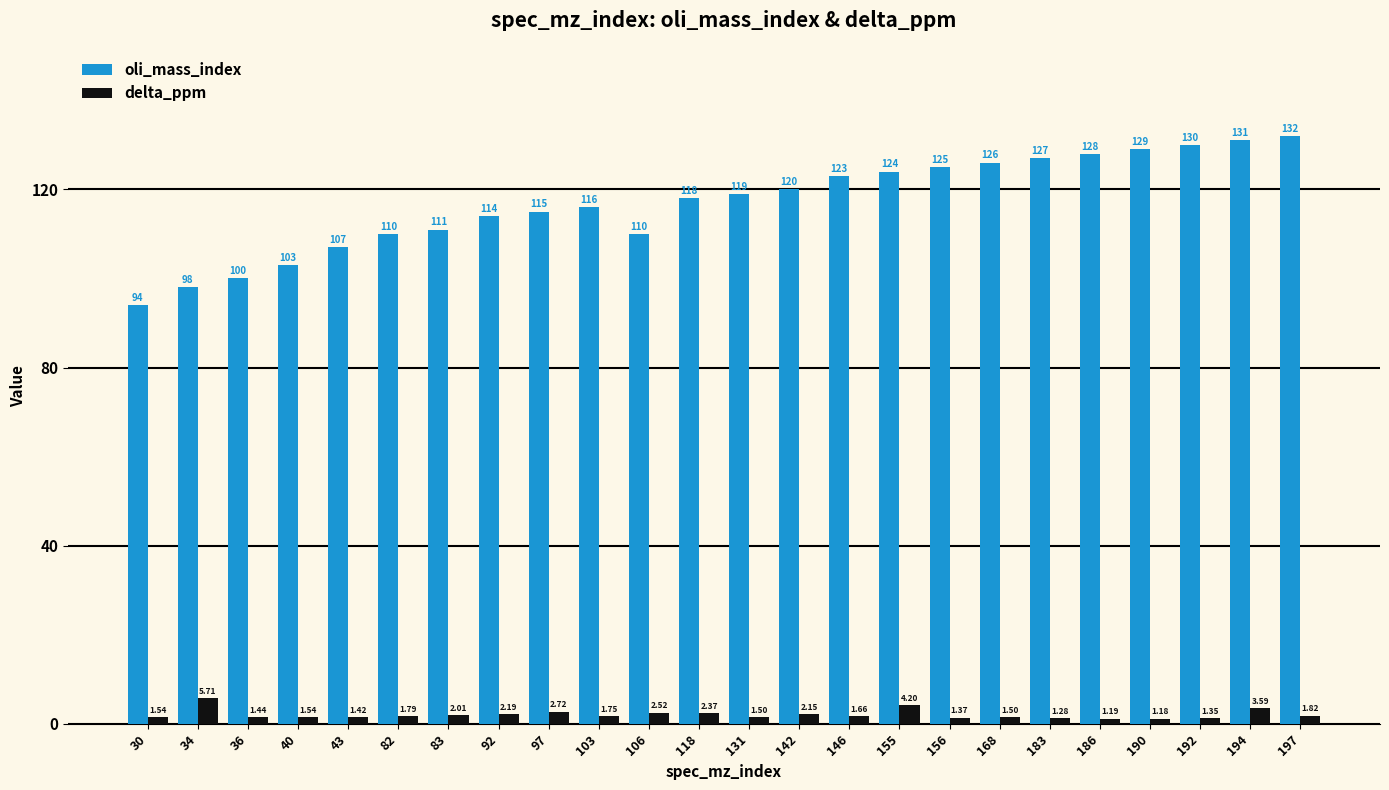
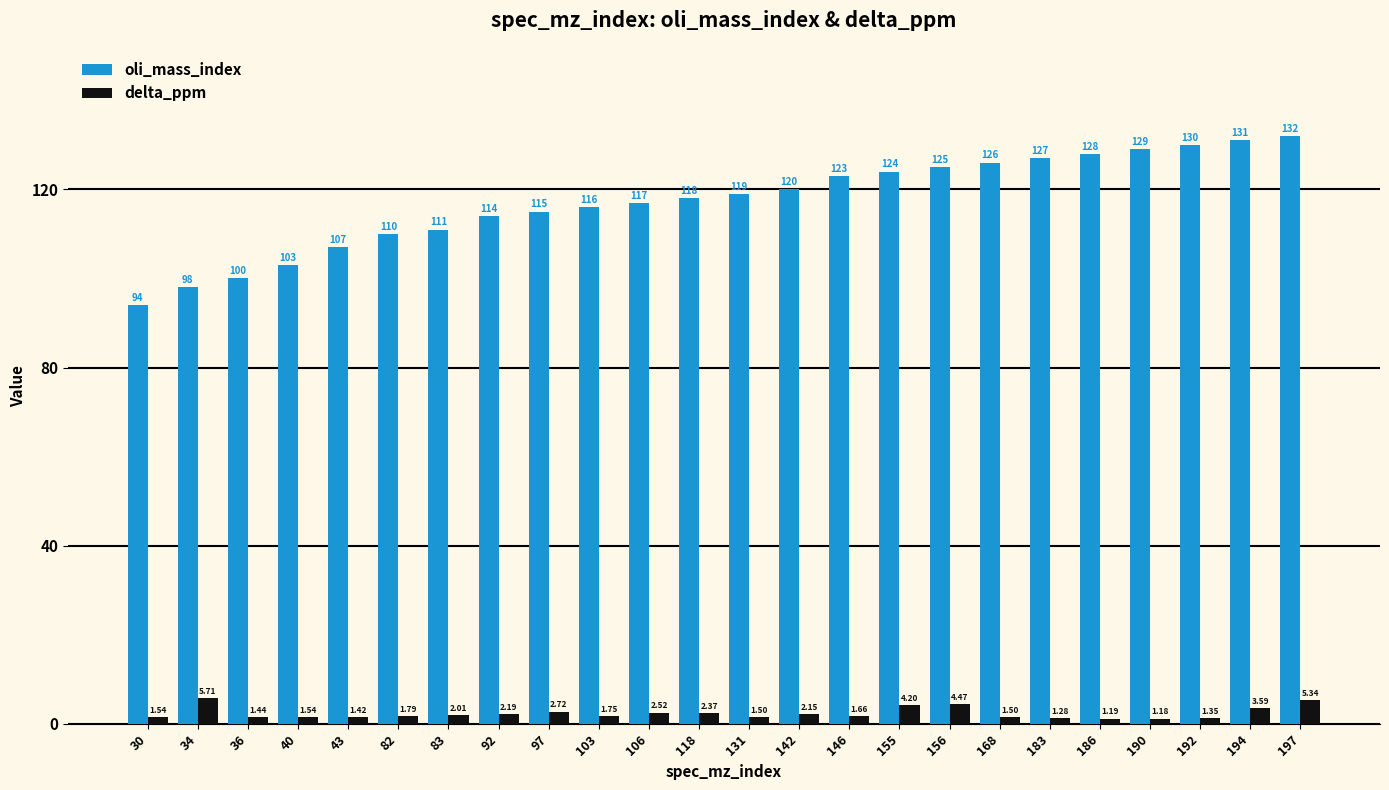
  {
    "oli_mass_index": {
      "30": 94,
      "34": 98,
      "36": 100,
      "40": 103,
      "43": 107,
      "82": 110,
      "83": 111,
      "92": 114,
      "97": 115,
      "103": 116,
-     "106": 110,
+     "106": 117,
      "118": 118,
      "131": 119,
      "142": 120,
      "146": 123,
      "155": 124,
      "156": 125,
      "168": 126,
      "183": 127,
      "186": 128,
      "190": 129,
      "192": 130,
      "194": 131,
      "197": 132
    },
    "delta_ppm": {
      "30": 1.54,
      "34": 5.71,
      "36": 1.44,
      "40": 1.54,
      "43": 1.42,
      "82": 1.79,
      "83": 2.01,
      "92": 2.19,
      "97": 2.72,
      "103": 1.75,
      "106": 2.52,
      "118": 2.37,
      "131": 1.50,
      "142": 2.15,
      "146": 1.66,
      "155": 4.20,
-     "156": 1.37,
+     "156": 4.47,
      "168": 1.50,
      "183": 1.28,
      "186": 1.19,
      "190": 1.18,
      "192": 1.35,
      "194": 3.59,
-     "197": 1.82
+     "197": 5.34
    }
  }
